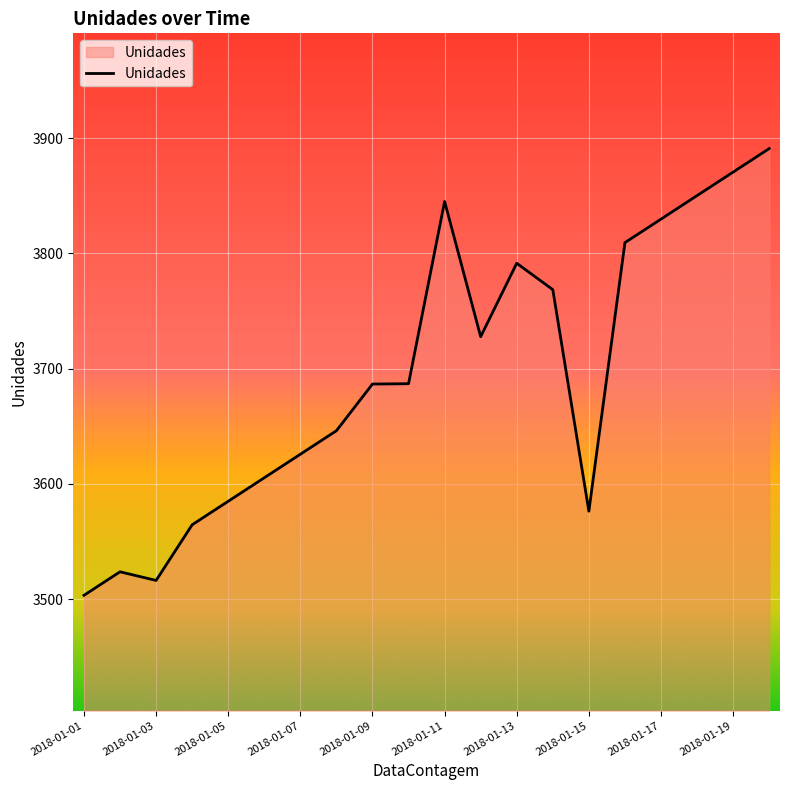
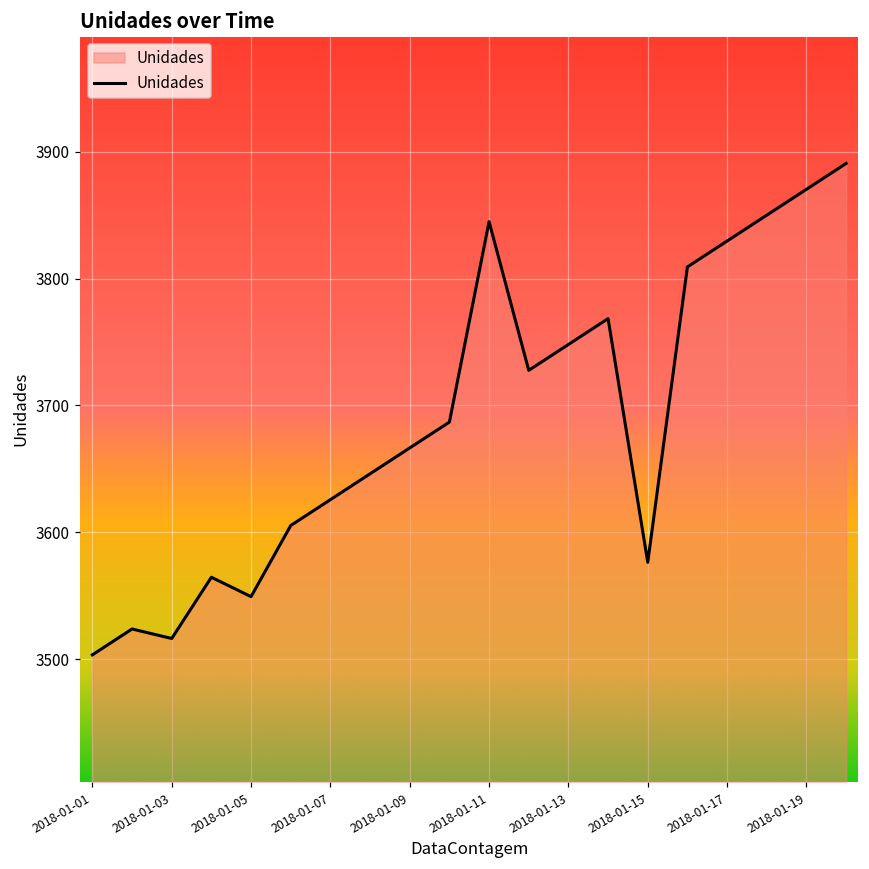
  {
    "2018-01-01": 3503,
    "2018-01-03": 3516,
-   "2018-01-05": 3585,
+   "2018-01-05": 3549,
    "2018-01-07": 3626,
-   "2018-01-09": 3687,
+   "2018-01-09": 3667,
    "2018-01-11": 3845,
-   "2018-01-13": 3791,
+   "2018-01-13": 3748,
    "2018-01-15": 3576,
    "2018-01-17": 3830,
    "2018-01-19": 3871
  }
